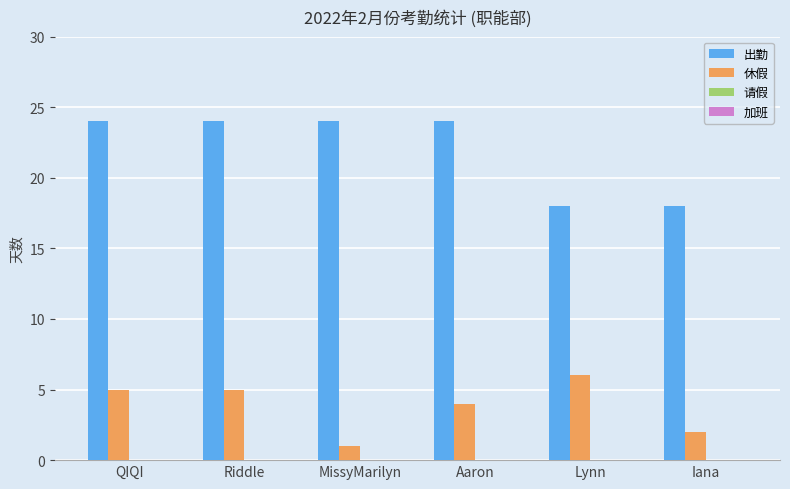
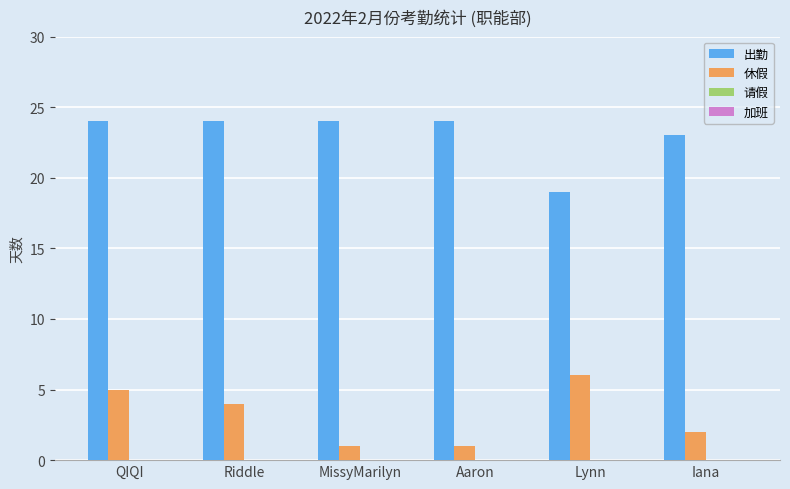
  {
    "出勤": {
      "QIQI": 24,
      "Riddle": 24,
      "MissyMarilyn": 24,
      "Aaron": 24,
-     "Lynn": 18,
-     "Iana": 18
+     "Lynn": 19,
+     "Iana": 23
    },
    "休假": {
      "QIQI": 5,
-     "Riddle": 5,
+     "Riddle": 4,
      "MissyMarilyn": 1,
-     "Aaron": 4,
+     "Aaron": 1,
      "Lynn": 6,
      "Iana": 2
    },
    "请假": {
      "QIQI": 0,
      "Riddle": 0,
      "MissyMarilyn": 0,
      "Aaron": 0,
      "Lynn": 0,
      "Iana": 0
    },
    "加班": {
      "QIQI": 0,
      "Riddle": 0,
      "MissyMarilyn": 0,
      "Aaron": 0,
      "Lynn": 0,
      "Iana": 0
    }
  }
